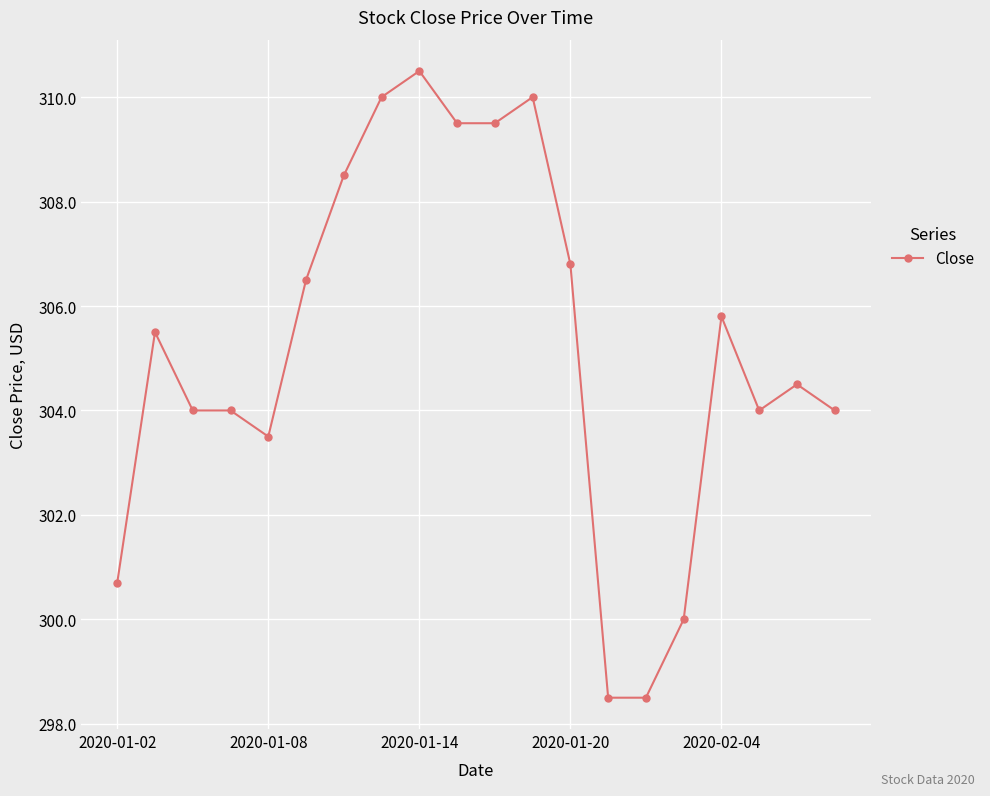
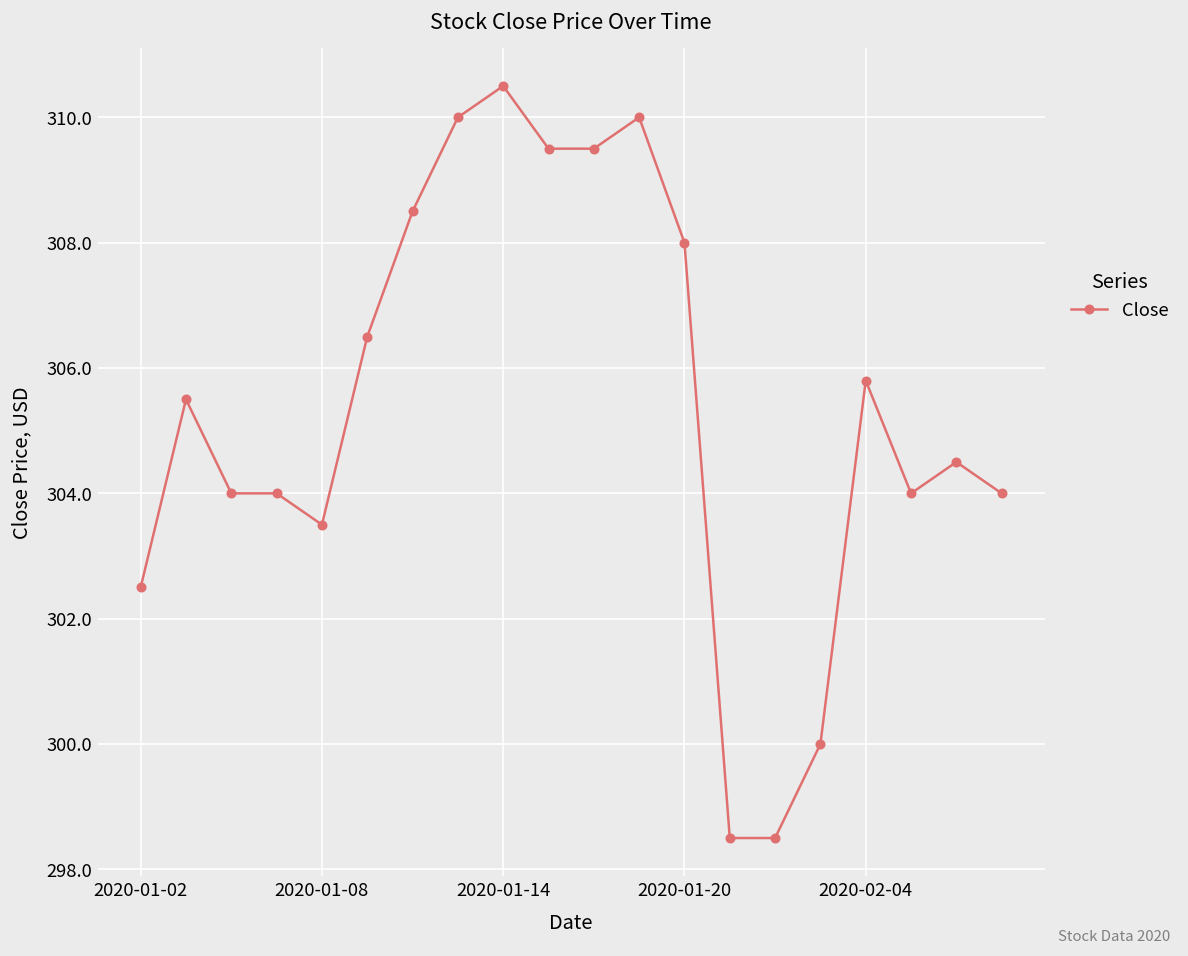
  {
-   "2020-01-02": 300.7,
+   "2020-01-02": 302.5,
    "2020-01-08": 303.5,
    "2020-01-14": 310.5,
-   "2020-01-20": 306.8,
+   "2020-01-20": 308.0,
    "2020-02-04": 305.8
  }
